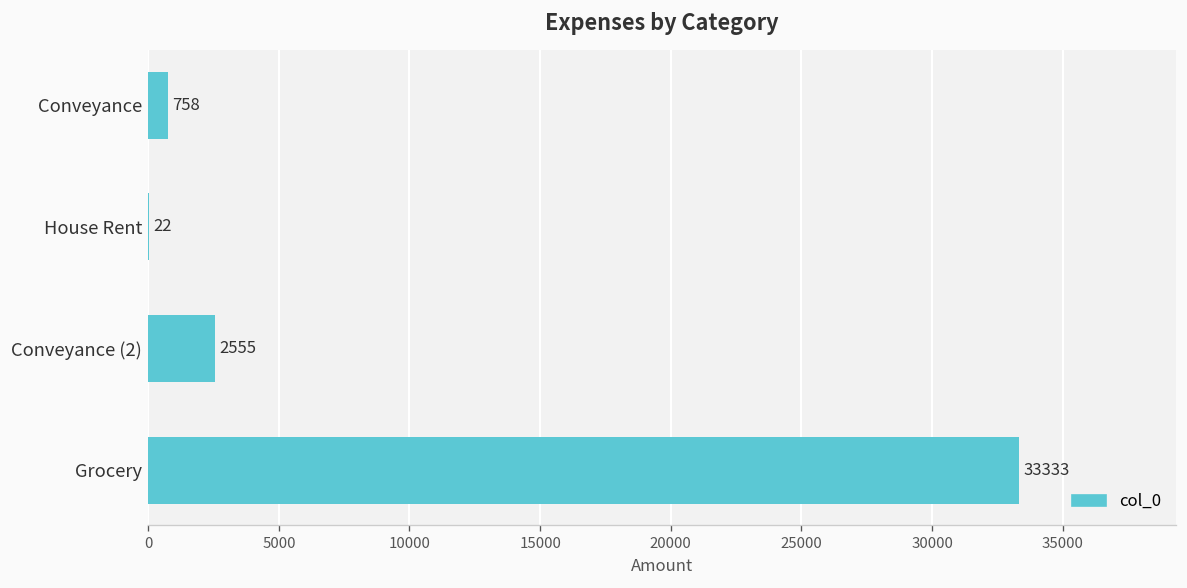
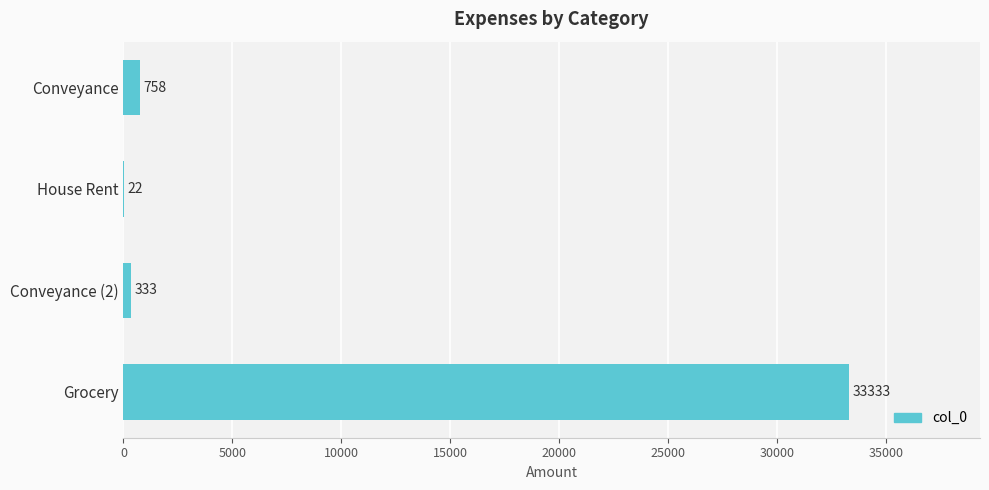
  {
    "Conveyance": 758,
    "House Rent": 22,
-   "Conveyance (2)": 2555,
+   "Conveyance (2)": 333,
    "Grocery": 33333
  }
